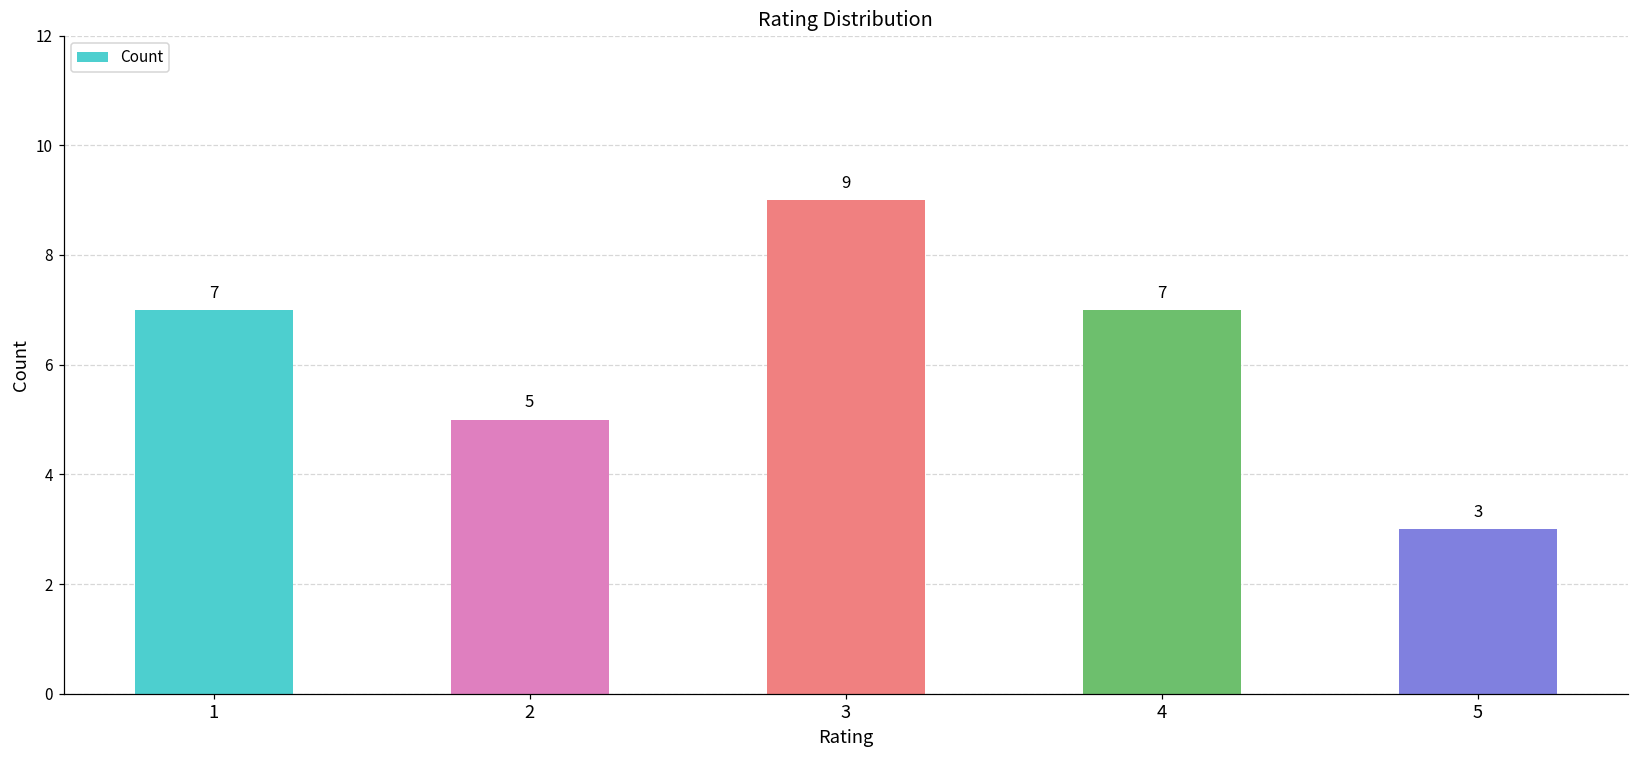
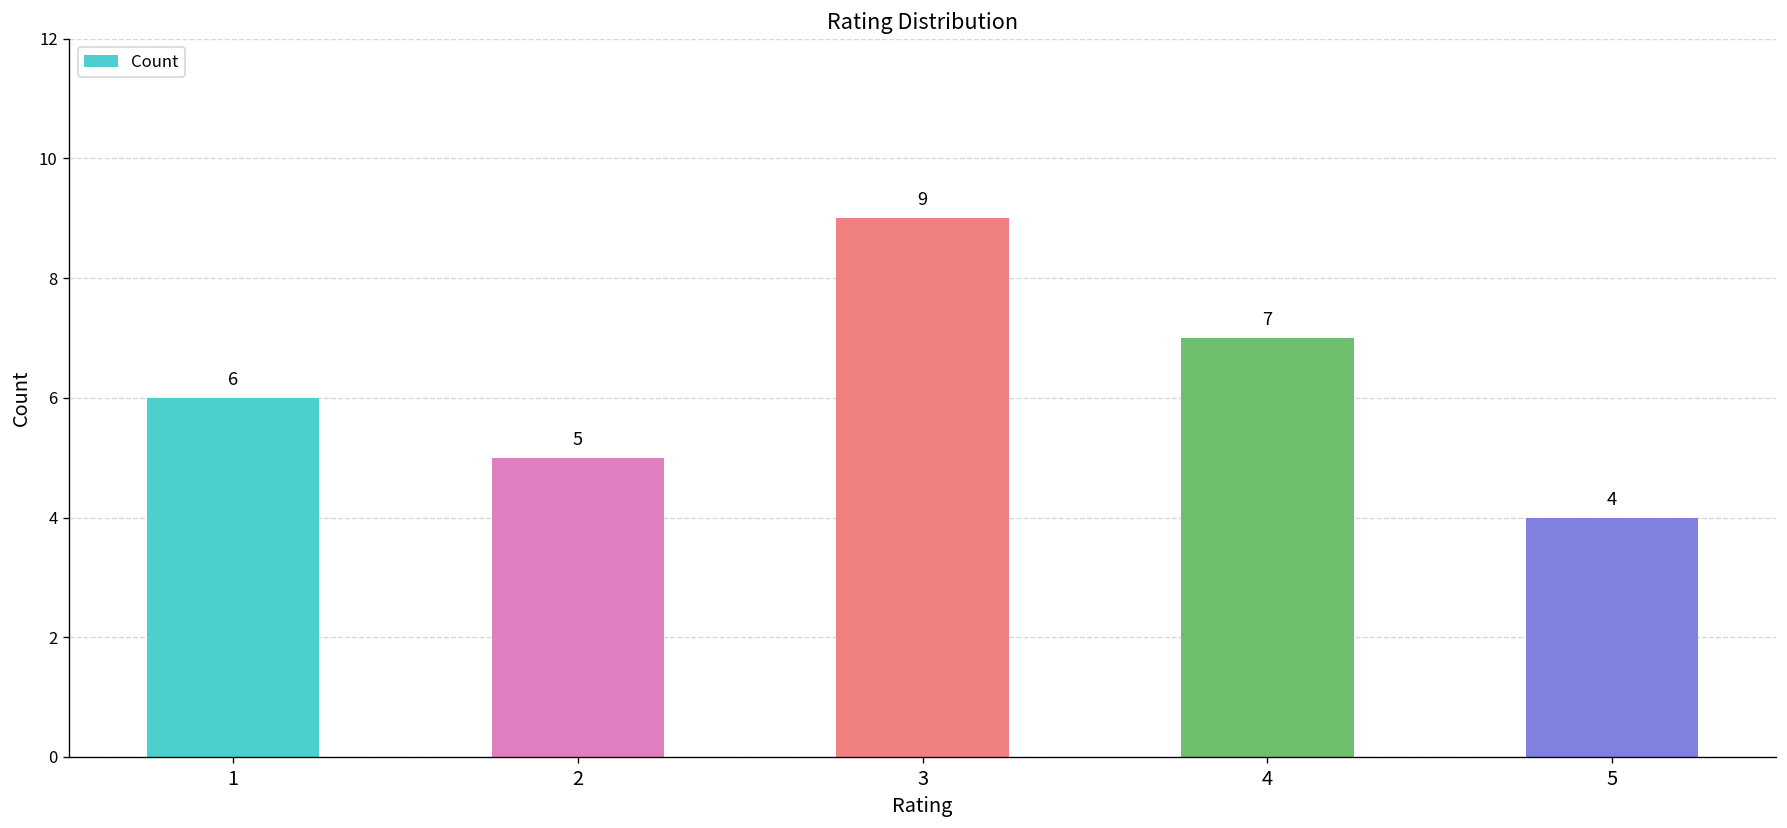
  {
-   "1": 7,
+   "1": 6,
    "2": 5,
    "3": 9,
    "4": 7,
-   "5": 3
+   "5": 4
  }
